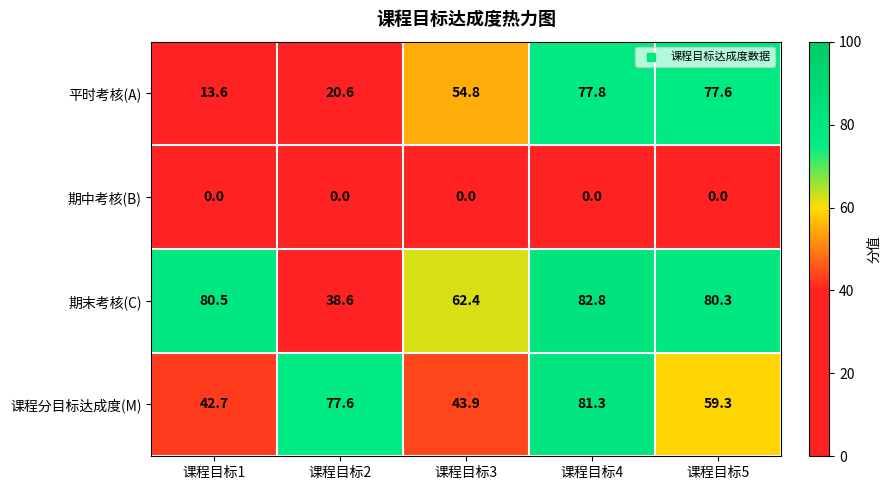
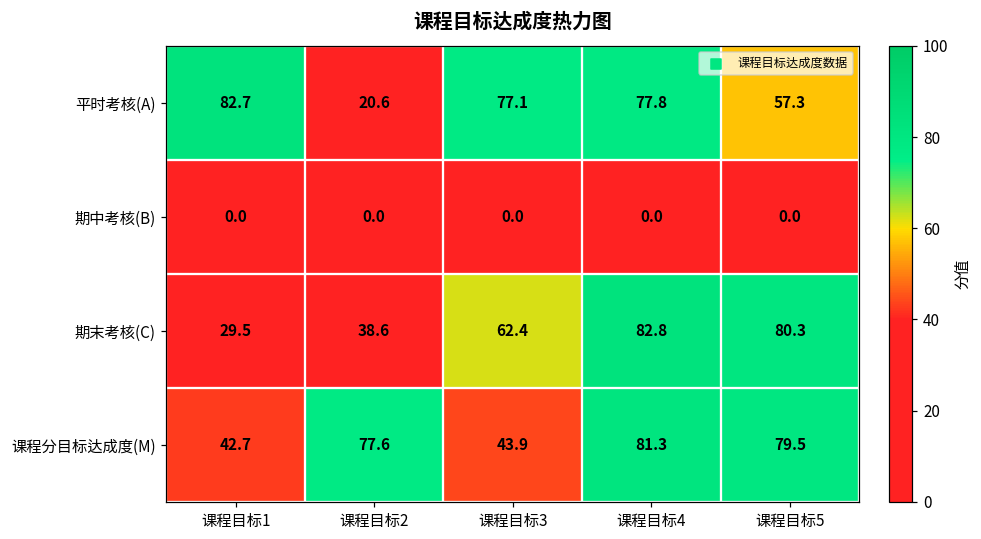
  {
    "平时考核(A)": {
-     "课程目标1": 13.6,
+     "课程目标1": 82.7,
      "课程目标2": 20.6,
-     "课程目标3": 54.8,
+     "课程目标3": 77.1,
      "课程目标4": 77.8,
-     "课程目标5": 77.6
+     "课程目标5": 57.3
    },
    "期中考核(B)": {
      "课程目标1": 0.0,
      "课程目标2": 0.0,
      "课程目标3": 0.0,
      "课程目标4": 0.0,
      "课程目标5": 0.0
    },
    "期末考核(C)": {
-     "课程目标1": 80.5,
+     "课程目标1": 29.5,
      "课程目标2": 38.6,
      "课程目标3": 62.4,
      "课程目标4": 82.8,
      "课程目标5": 80.3
    },
    "课程分目标达成度(M)": {
      "课程目标1": 42.7,
      "课程目标2": 77.6,
      "课程目标3": 43.9,
      "课程目标4": 81.3,
-     "课程目标5": 59.3
+     "课程目标5": 79.5
    }
  }
